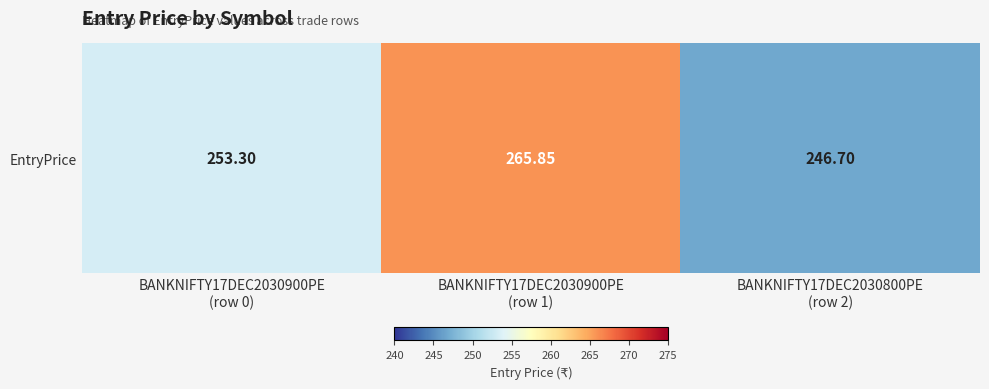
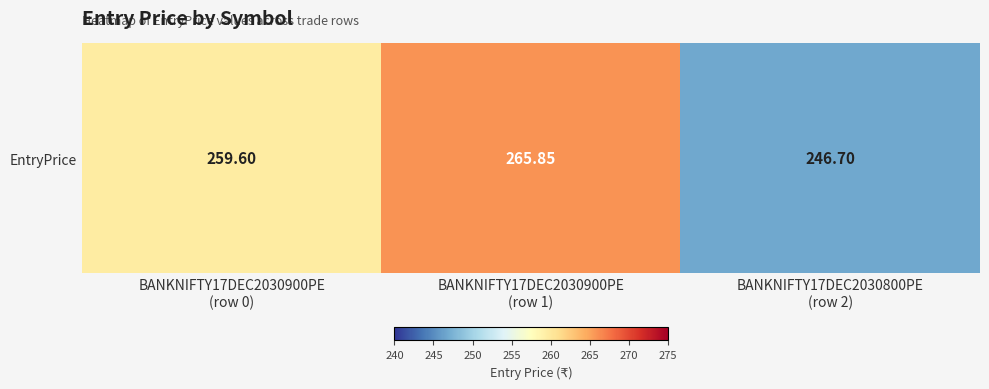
  {
    "EntryPrice": {
-     "BANKNIFTY17DEC2030900PE (row 0)": 253.30,
+     "BANKNIFTY17DEC2030900PE (row 0)": 259.60,
      "BANKNIFTY17DEC2030900PE (row 1)": 265.85,
      "BANKNIFTY17DEC2030800PE (row 2)": 246.70
    }
  }
